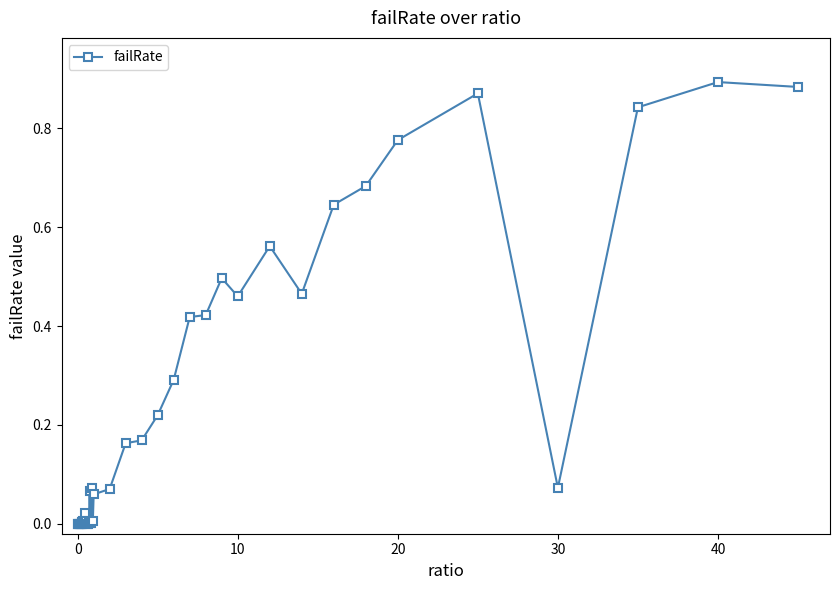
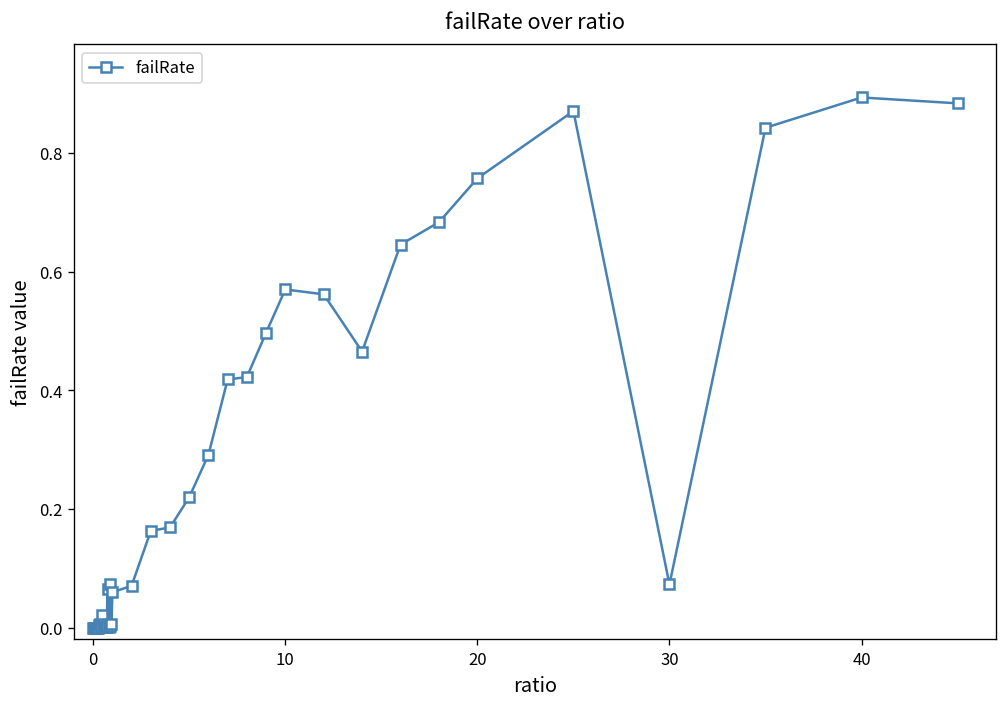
  {
    "0": 0.00,
-   "10": 0.46,
-   "20": 0.78,
+   "10": 0.57,
+   "20": 0.76,
    "30": 0.07,
    "40": 0.89
  }
